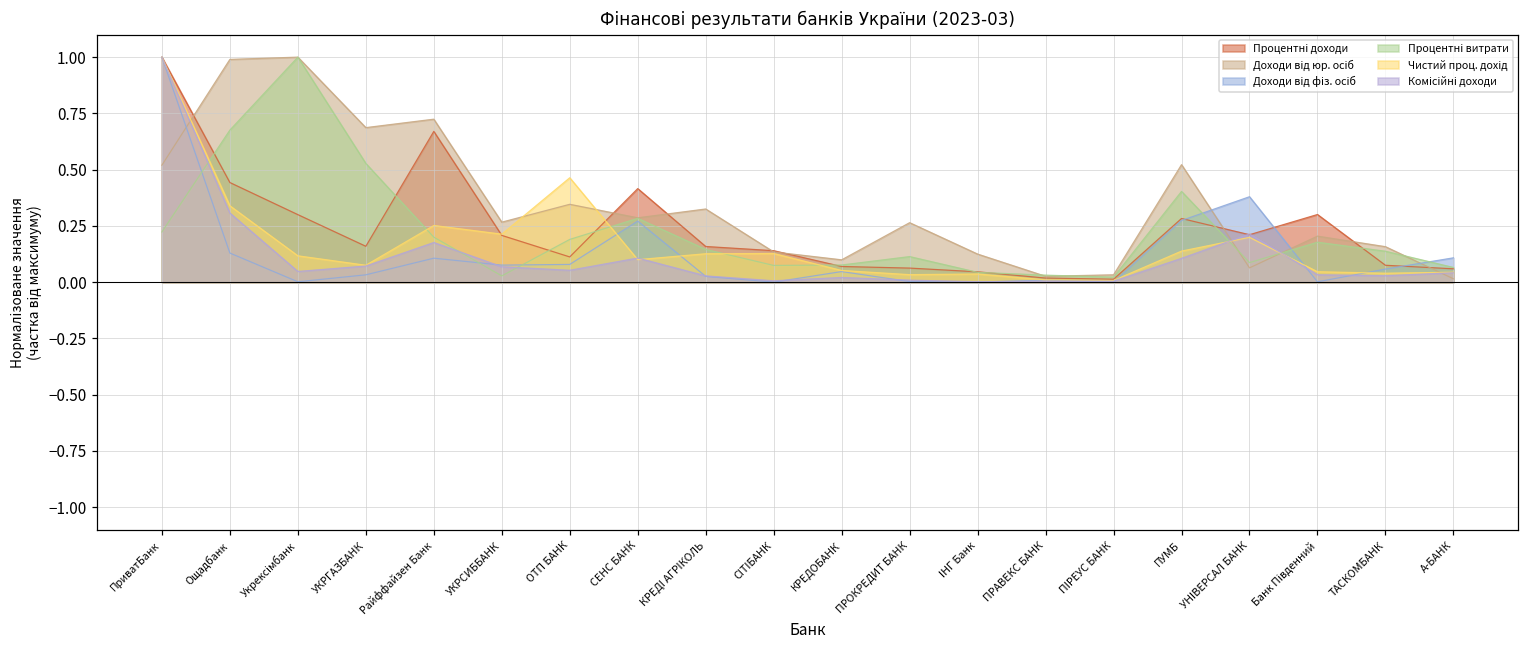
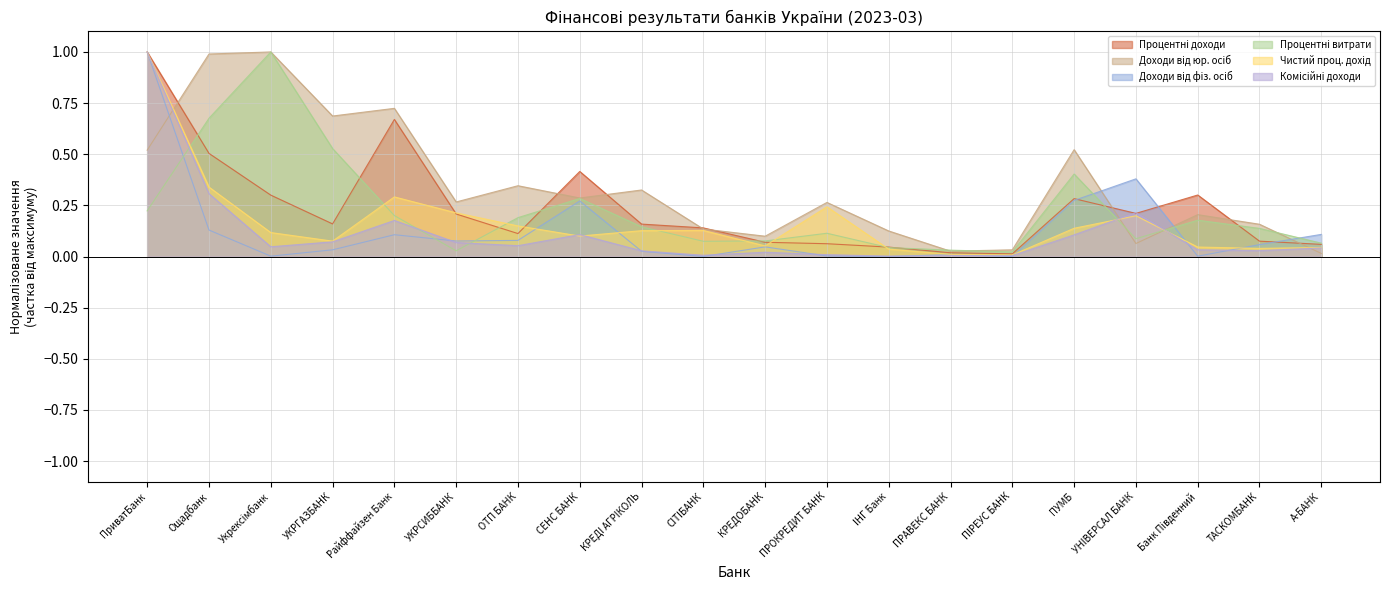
  {
    "Процентні доходи": {
-     "Ощадбанк": 0.44,
+     "Ощадбанк": 0.50,
      "Укрексімбанк": 0.30,
      "УКРГАЗБАНК": 0.16,
      "Райффайзен Банк": 0.67,
      "ОТП БАНК": 0.11,
      "СЕНС БАНК": 0.42,
      "КРЕДІ АГРІКОЛЬ": 0.16,
      "ПРОКРЕДИТ БАНК": 0.06,
      "Банк Південний": 0.30,
      "ТАСКОМБАНК": 0.07
    },
    "Чистий проц. дохід": {
      "Ощадбанк": 0.34,
      "Укрексімбанк": 0.12,
-     "Райффайзен Банк": 0.25,
-     "ОТП БАНК": 0.46,
+     "Райффайзен Банк": 0.29,
+     "ОТП БАНК": 0.15,
      "КРЕДІ АГРІКОЛЬ": 0.13,
-     "ПРОКРЕДИТ БАНК": 0.03,
+     "ПРОКРЕДИТ БАНК": 0.24,
      "ПУМБ": 0.14,
      "Банк Південний": 0.05
    }
  }
